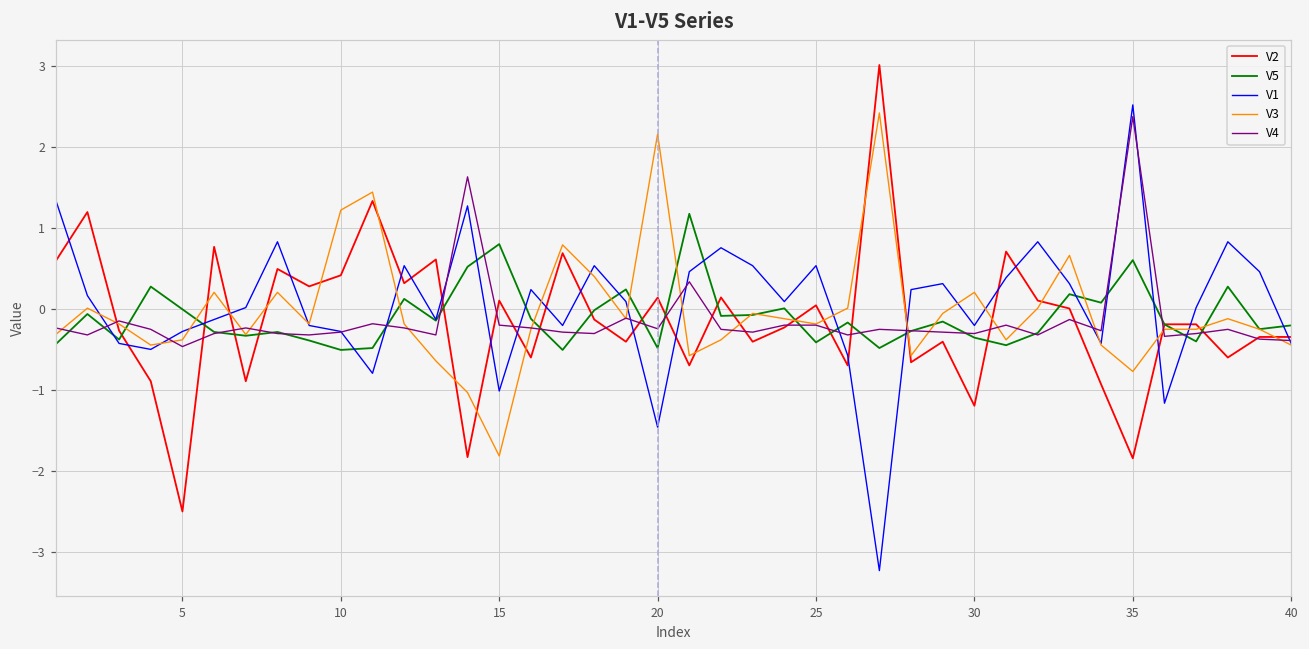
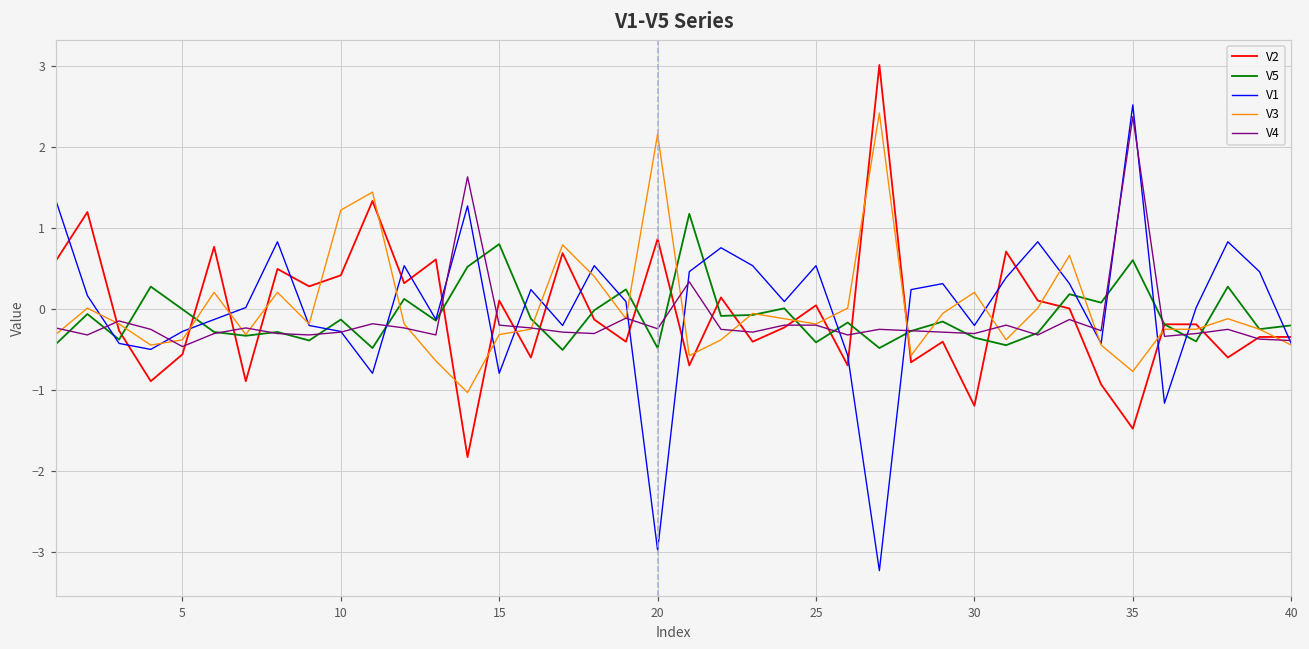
  {
    "V2": {
-     "5": -2.5,
+     "5": -0.6,
      "10": 0.4,
      "15": 0.1,
-     "20": 0.1,
+     "20": 0.9,
      "25": 0.0,
      "30": -1.2,
-     "35": -1.8,
+     "35": -1.5,
      "40": -0.3
    },
    "V5": {
      "5": 0.0,
-     "10": -0.5,
+     "10": -0.1,
      "15": 0.8,
      "20": -0.5,
      "25": -0.4,
      "30": -0.4,
      "35": 0.6,
      "40": -0.2
    },
    "V1": {
      "5": -0.3,
-     "15": -1.0,
-     "20": -1.5,
+     "15": -0.8,
+     "20": -3.0,
      "25": 0.5,
      "30": -0.2,
      "35": 2.5
    },
    "V3": {
      "5": -0.4,
      "10": 1.2,
-     "15": -1.8,
+     "15": -0.3,
      "20": 2.2,
      "30": 0.2,
      "35": -0.8
    },
    "V4": {
      "5": -0.5,
      "15": -0.2,
      "20": -0.2,
      "30": -0.3,
      "35": 2.4,
      "40": -0.4
    }
  }
